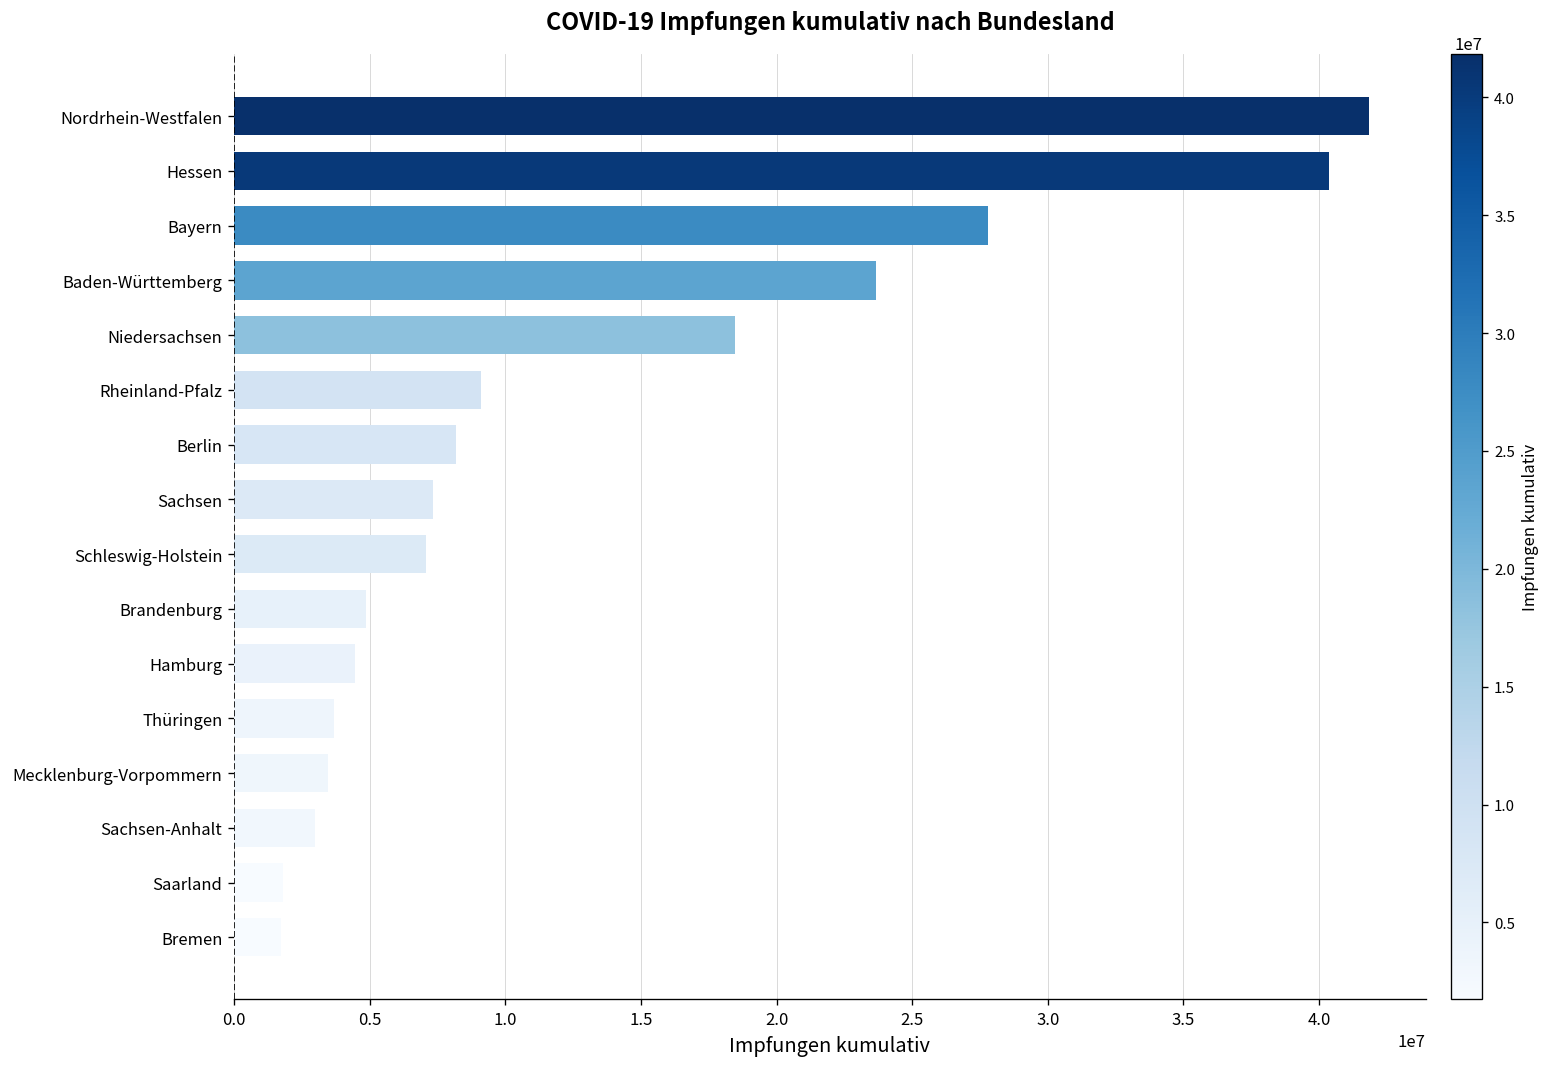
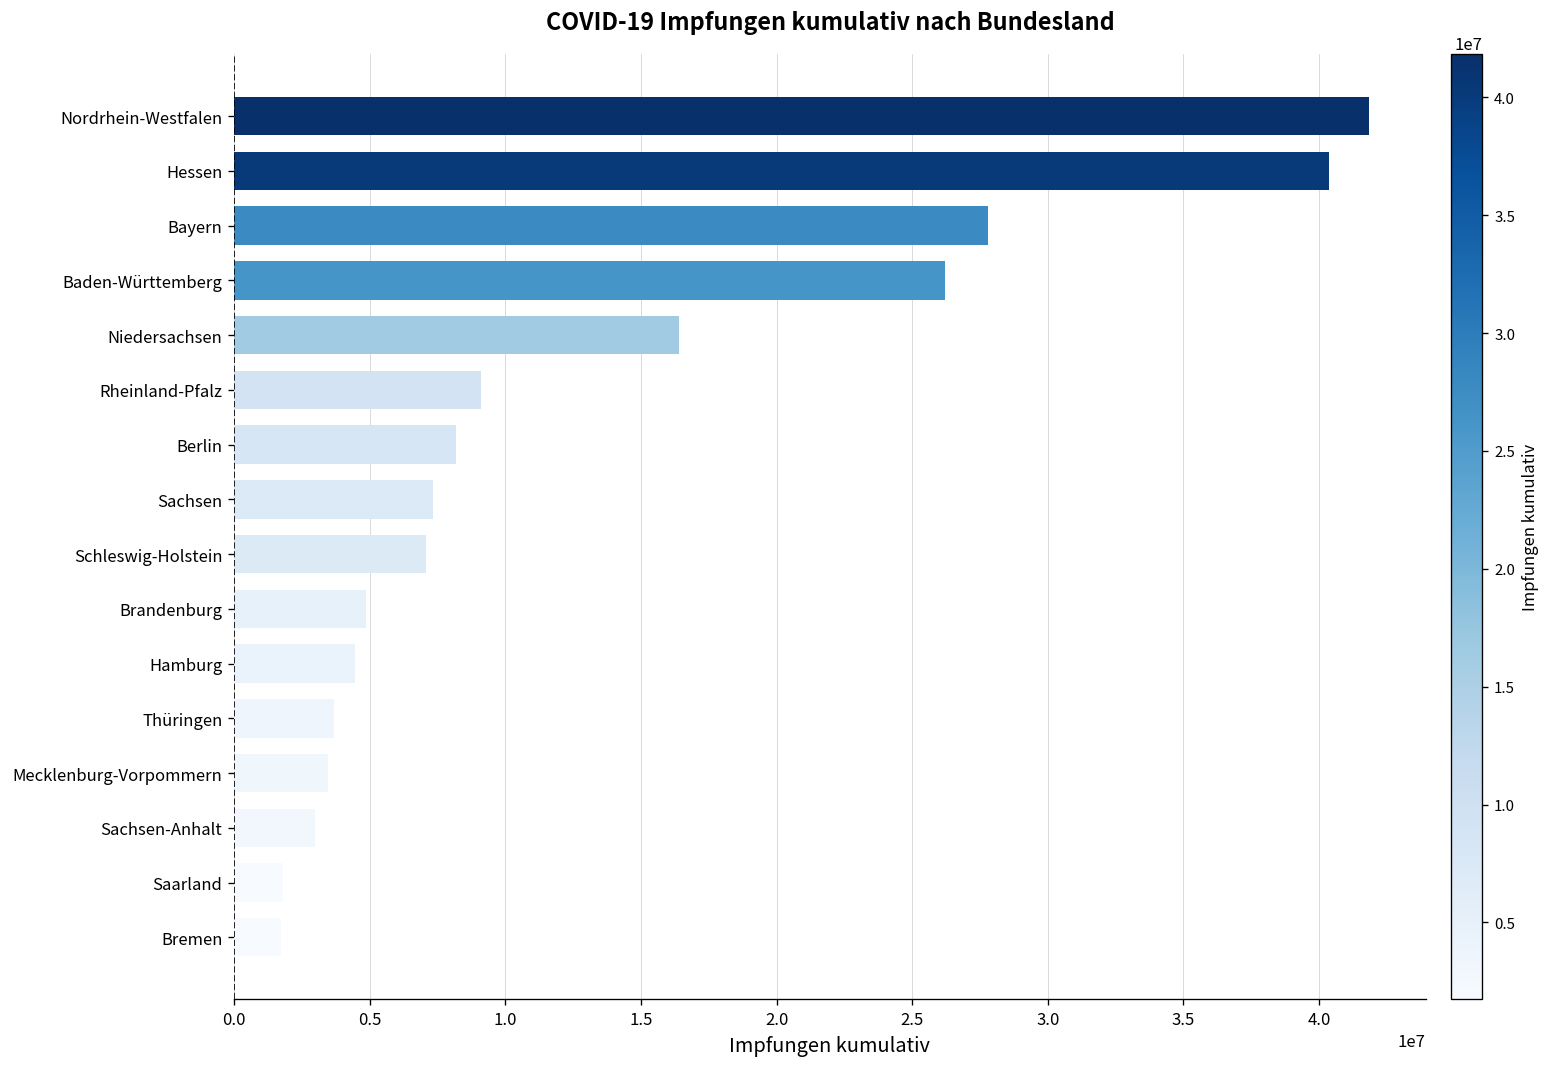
  {
    "Nordrhein-Westfalen": 41800000,
    "Hessen": 40400000,
    "Bayern": 27800000,
-   "Baden-Württemberg": 23700000,
-   "Niedersachsen": 18500000,
+   "Baden-Württemberg": 26200000,
+   "Niedersachsen": 16400000,
    "Rheinland-Pfalz": 9100000,
    "Berlin": 8200000,
    "Sachsen": 7400000,
    "Schleswig-Holstein": 7100000,
    "Brandenburg": 4900000,
    "Hamburg": 4500000,
    "Thüringen": 3700000,
    "Mecklenburg-Vorpommern": 3400000,
    "Sachsen-Anhalt": 3000000,
    "Saarland": 1800000,
    "Bremen": 1700000
  }
